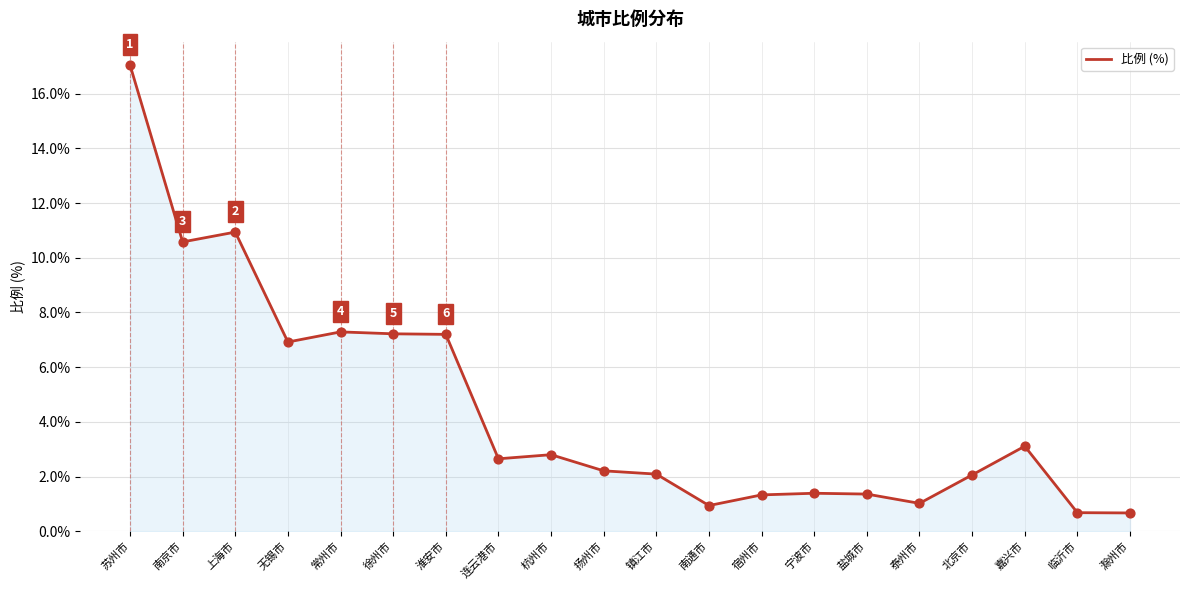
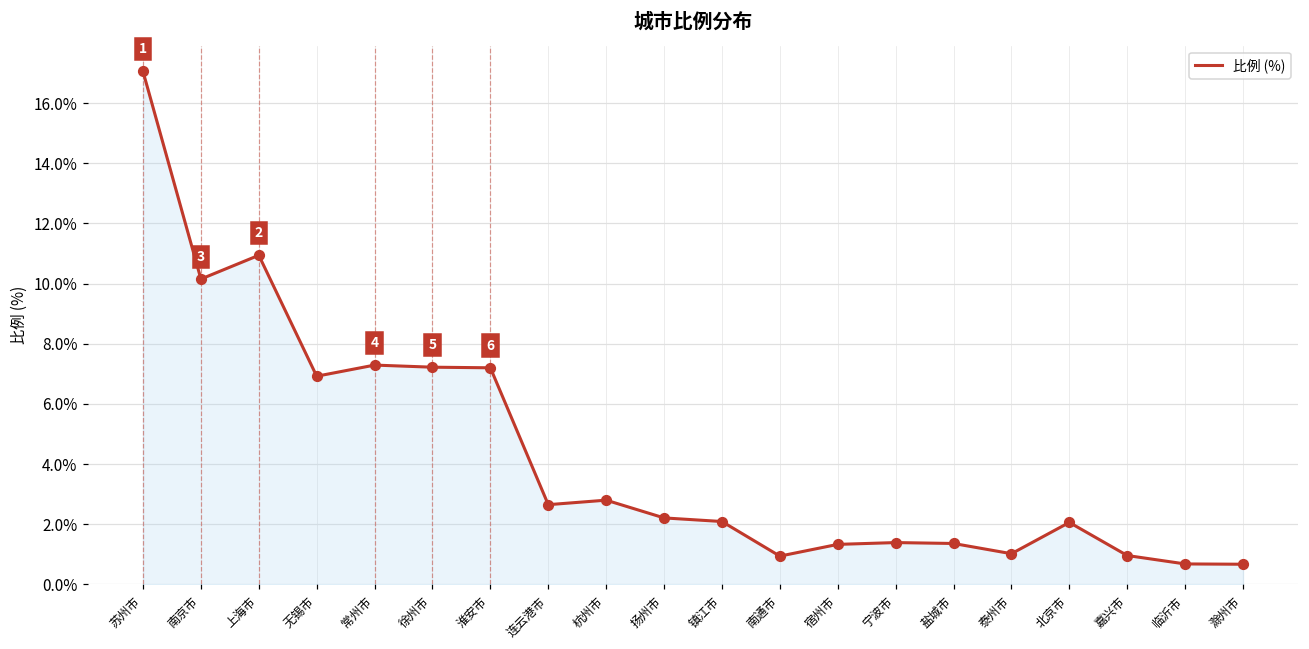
  {
-   "南京市": "10.6%",
+   "南京市": "10.2%",
    "无锡市": "6.9%",
    "连云港市": "2.7%",
    "杭州市": "2.8%",
    "扬州市": "2.2%",
    "镇江市": "2.1%",
    "南通市": "0.9%",
    "宿州市": "1.3%",
    "宁波市": "1.4%",
    "盐城市": "1.4%",
    "泰州市": "1.0%",
    "北京市": "2.1%",
-   "嘉兴市": "3.1%",
+   "嘉兴市": "1.0%",
    "临沂市": "0.7%",
    "滁州市": "0.7%"
  }
